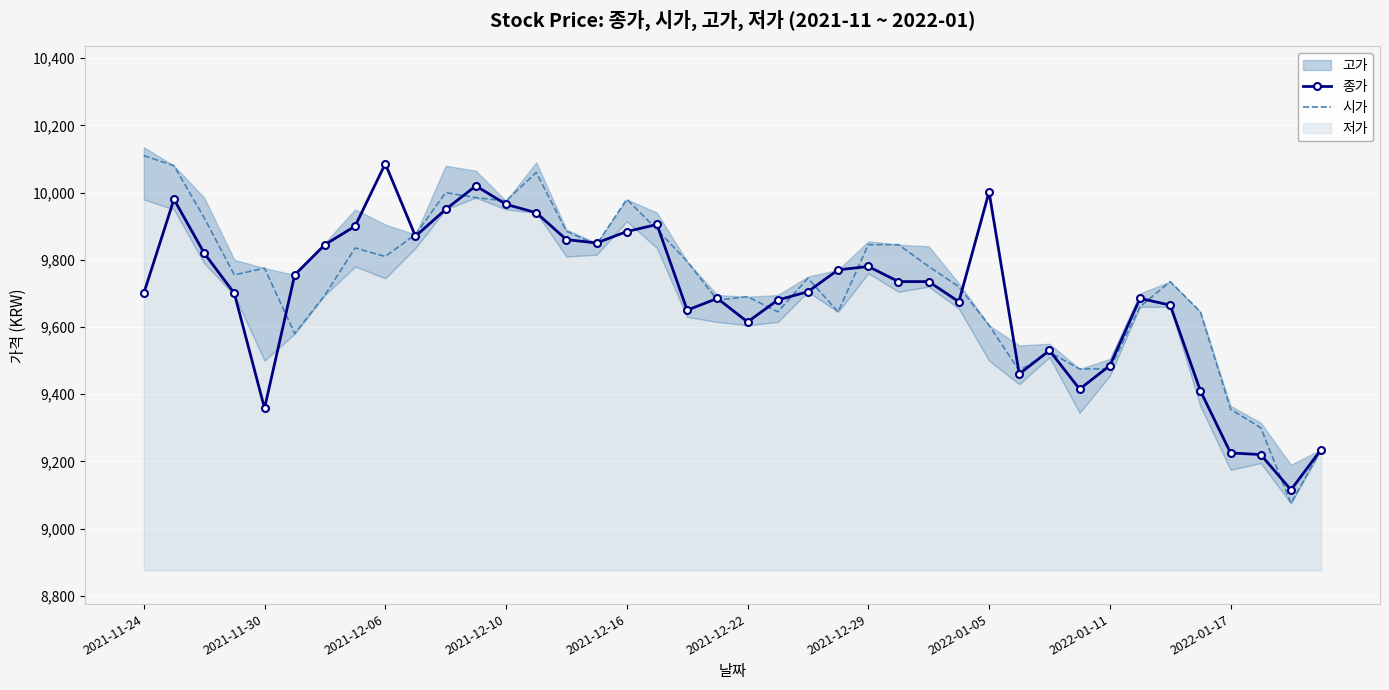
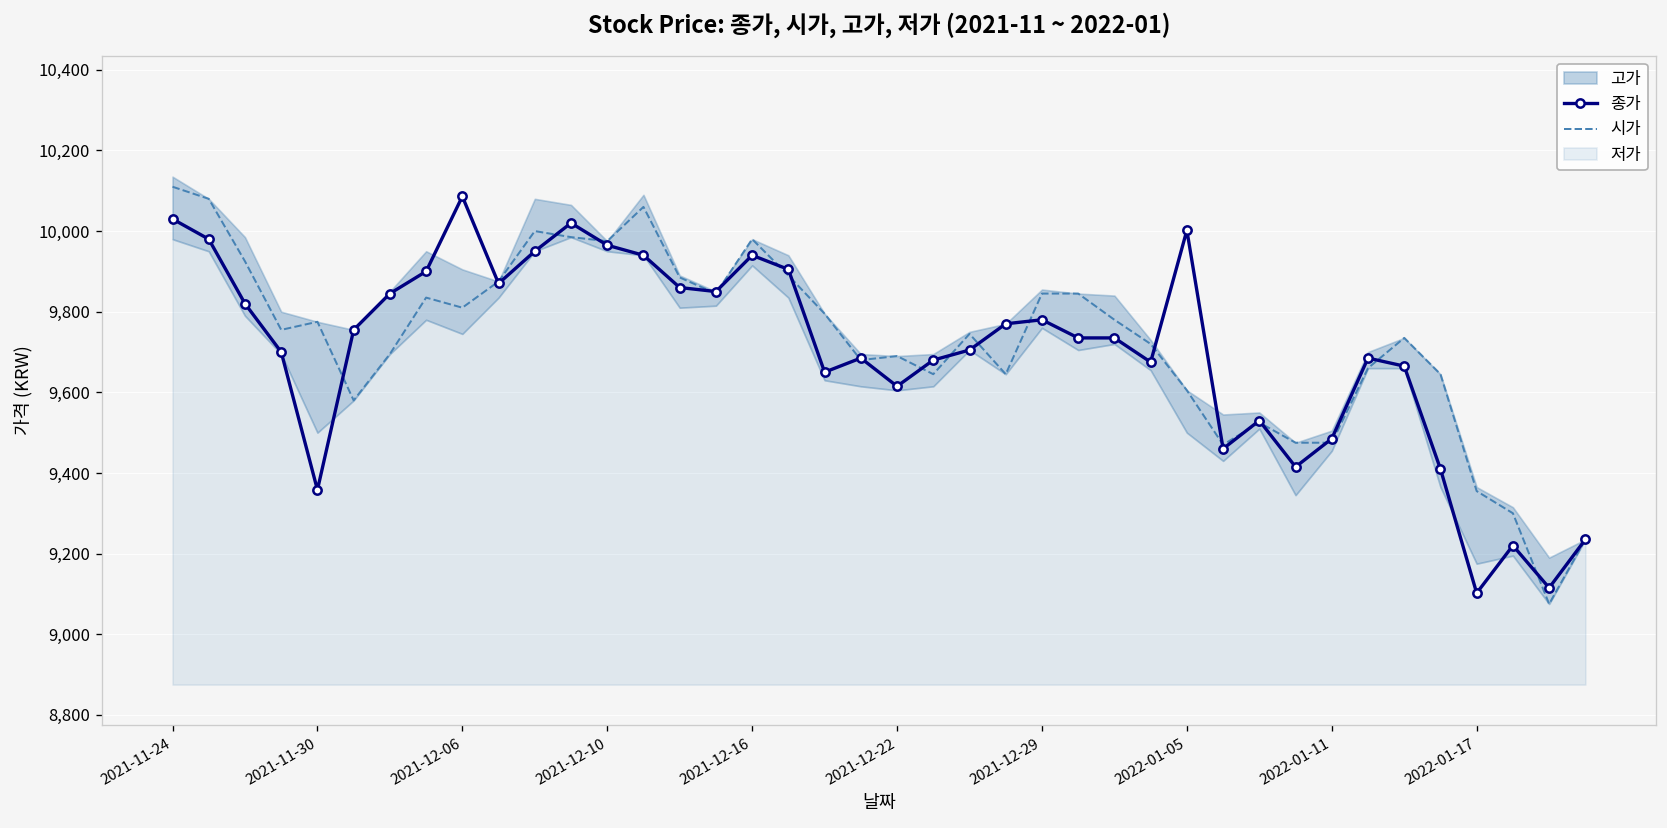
  {
    "종가": {
-     "2021-11-24": "9,700",
+     "2021-11-24": "10,030",
      "2021-11-30": "9,360",
      "2021-12-06": "10,090",
      "2021-12-10": "9,970",
-     "2021-12-16": "9,880",
+     "2021-12-16": "9,940",
      "2021-12-22": "9,620",
      "2021-12-29": "9,780",
      "2022-01-05": "10,000",
      "2022-01-11": "9,490",
-     "2022-01-17": "9,230"
+     "2022-01-17": "9,100"
    }
  }
